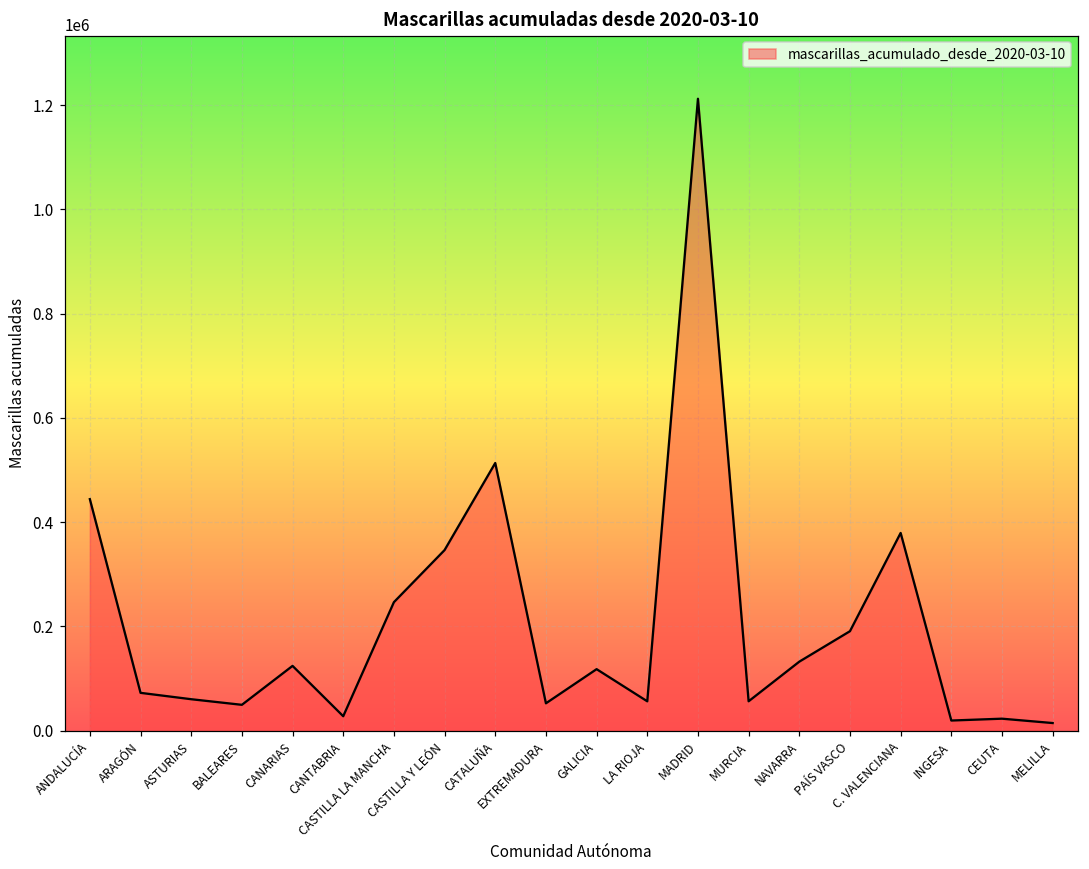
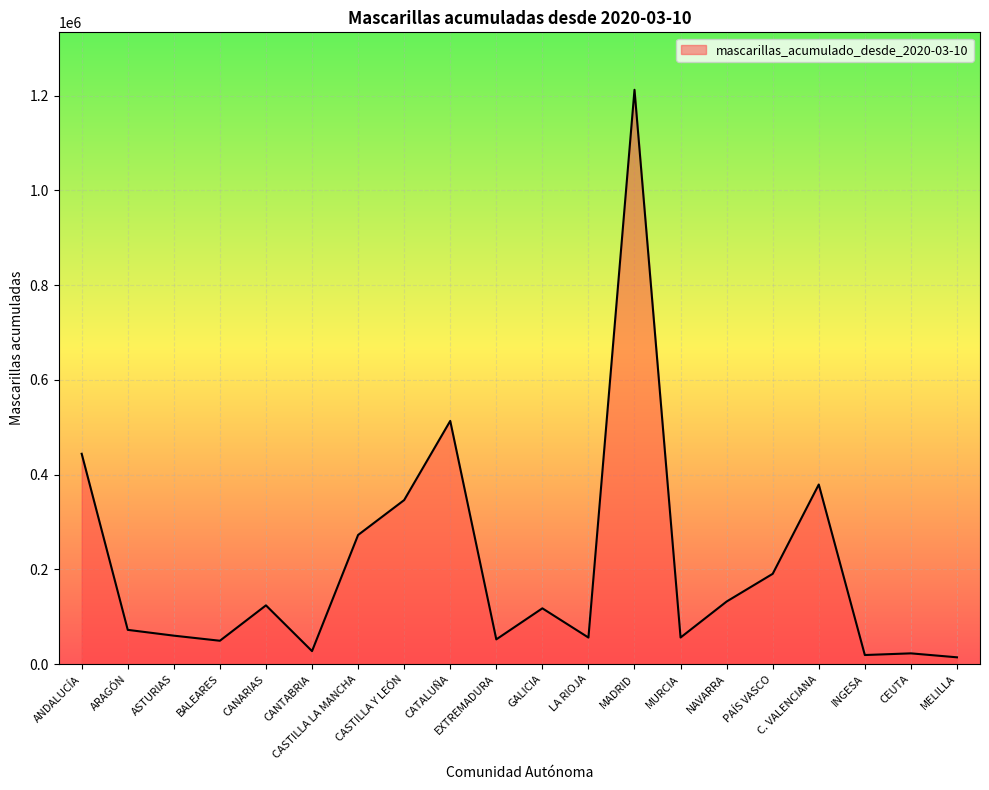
  {
    "ANDALUCÍA": 440000,
    "ARAGÓN": 70000,
    "ASTURIAS": 60000,
    "BALEARES": 50000,
    "CANARIAS": 120000,
    "CANTABRIA": 30000,
-   "CASTILLA LA MANCHA": 250000,
+   "CASTILLA LA MANCHA": 270000,
    "CASTILLA Y LEÓN": 350000,
    "CATALUÑA": 510000,
    "EXTREMADURA": 50000,
    "GALICIA": 120000,
    "LA RIOJA": 60000,
    "MADRID": 1210000,
    "MURCIA": 60000,
    "NAVARRA": 130000,
    "PAÍS VASCO": 190000,
    "C. VALENCIANA": 380000,
    "INGESA": 20000,
    "CEUTA": 20000,
    "MELILLA": 10000
  }
